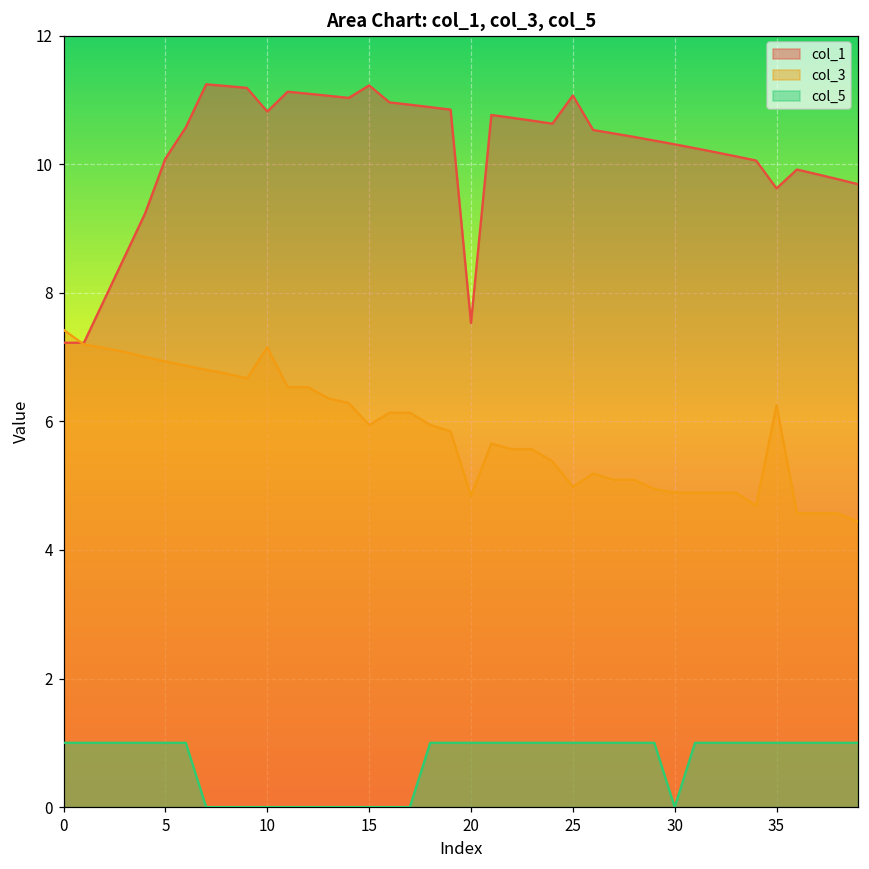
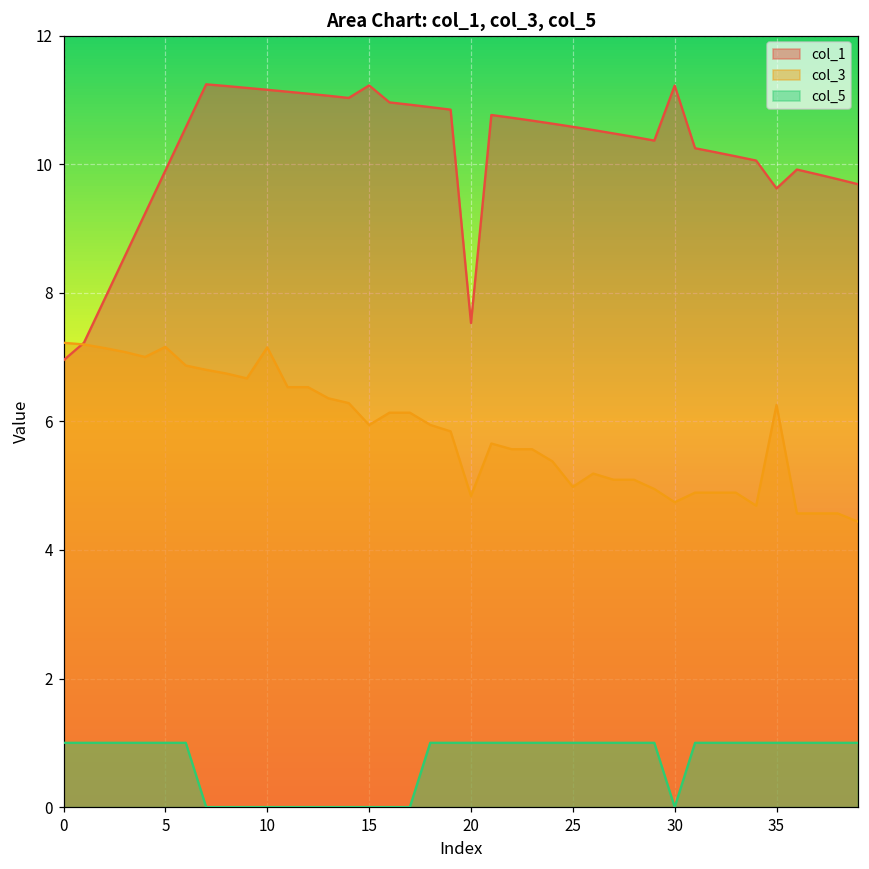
  {
    "col_1": {
-     "0": 7.2,
-     "5": 10.1,
-     "10": 10.8,
+     "0": 6.9,
+     "5": 9.9,
+     "10": 11.2,
      "15": 11.2,
      "20": 7.5,
-     "25": 11.1,
-     "30": 10.3,
+     "25": 10.6,
+     "30": 11.2,
      "35": 9.6
    },
    "col_3": {
-     "0": 7.4,
-     "5": 6.9,
+     "0": 7.2,
+     "5": 7.2,
      "10": 7.2,
      "15": 5.9,
      "20": 4.8,
      "25": 5.0,
-     "30": 4.9,
+     "30": 4.7,
      "35": 6.3
    },
    "col_5": {
      "0": 1.0,
      "5": 1.0,
      "10": 0.0,
      "15": 0.0,
      "20": 1.0,
      "25": 1.0,
      "30": 0.0,
      "35": 1.0
    }
  }
